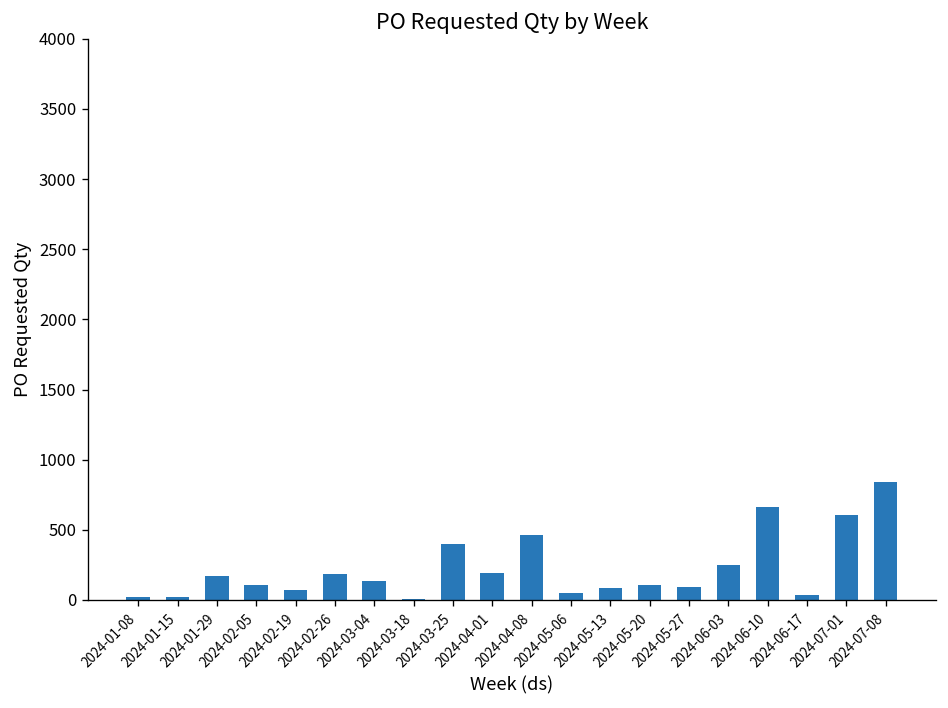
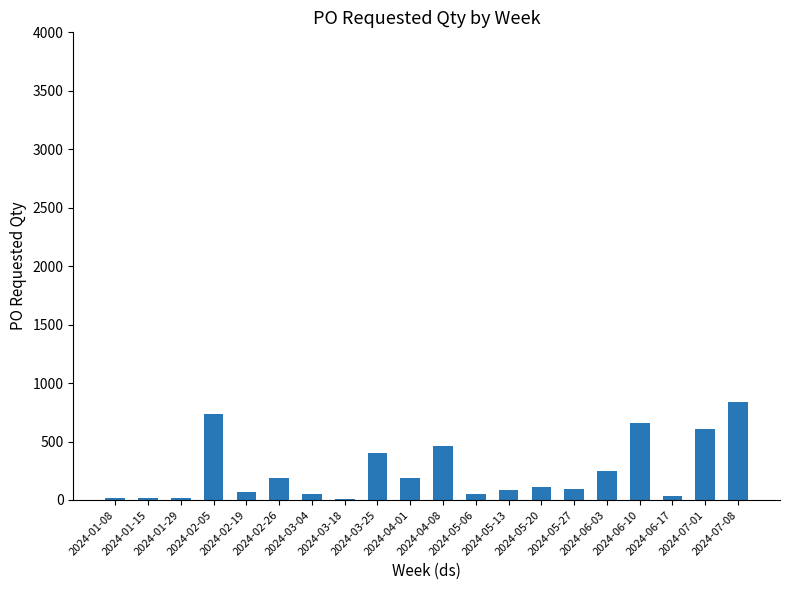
  {
-   "2024-01-29": 170,
-   "2024-02-05": 110,
+   "2024-01-29": 20,
+   "2024-02-05": 740,
    "2024-02-19": 70,
    "2024-02-26": 190,
-   "2024-03-04": 130,
+   "2024-03-04": 50,
    "2024-03-25": 400,
    "2024-04-01": 190,
    "2024-04-08": 460,
    "2024-05-06": 50,
    "2024-05-13": 80,
    "2024-05-20": 110,
    "2024-05-27": 100,
    "2024-06-03": 250,
    "2024-06-10": 660,
    "2024-06-17": 40,
    "2024-07-01": 610,
    "2024-07-08": 840
  }
